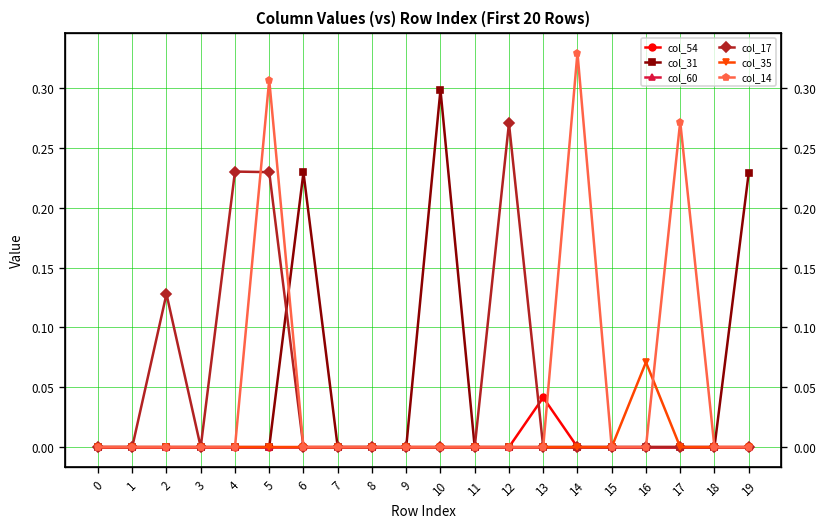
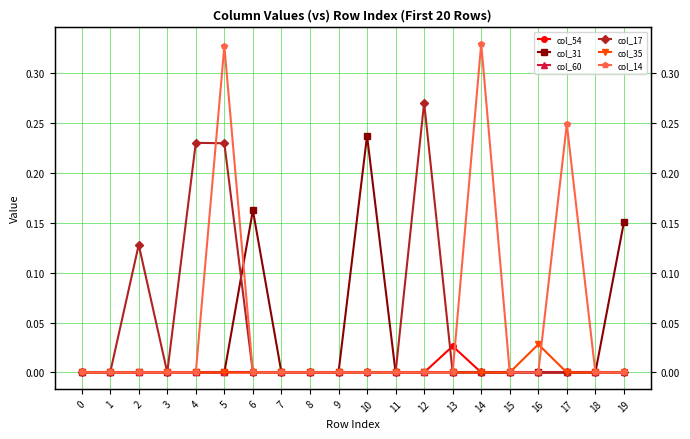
  {
    "col_54": {
-     "13": 0.04
+     "13": 0.03
    },
    "col_31": {
-     "6": 0.23,
-     "10": 0.30,
-     "19": 0.23
+     "6": 0.16,
+     "10": 0.24,
+     "19": 0.15
    },
    "col_35": {
-     "16": 0.07
+     "16": 0.03
    },
    "col_14": {
-     "5": 0.31,
+     "5": 0.33,
      "14": 0.33,
-     "17": 0.27
+     "17": 0.25
    }
  }
